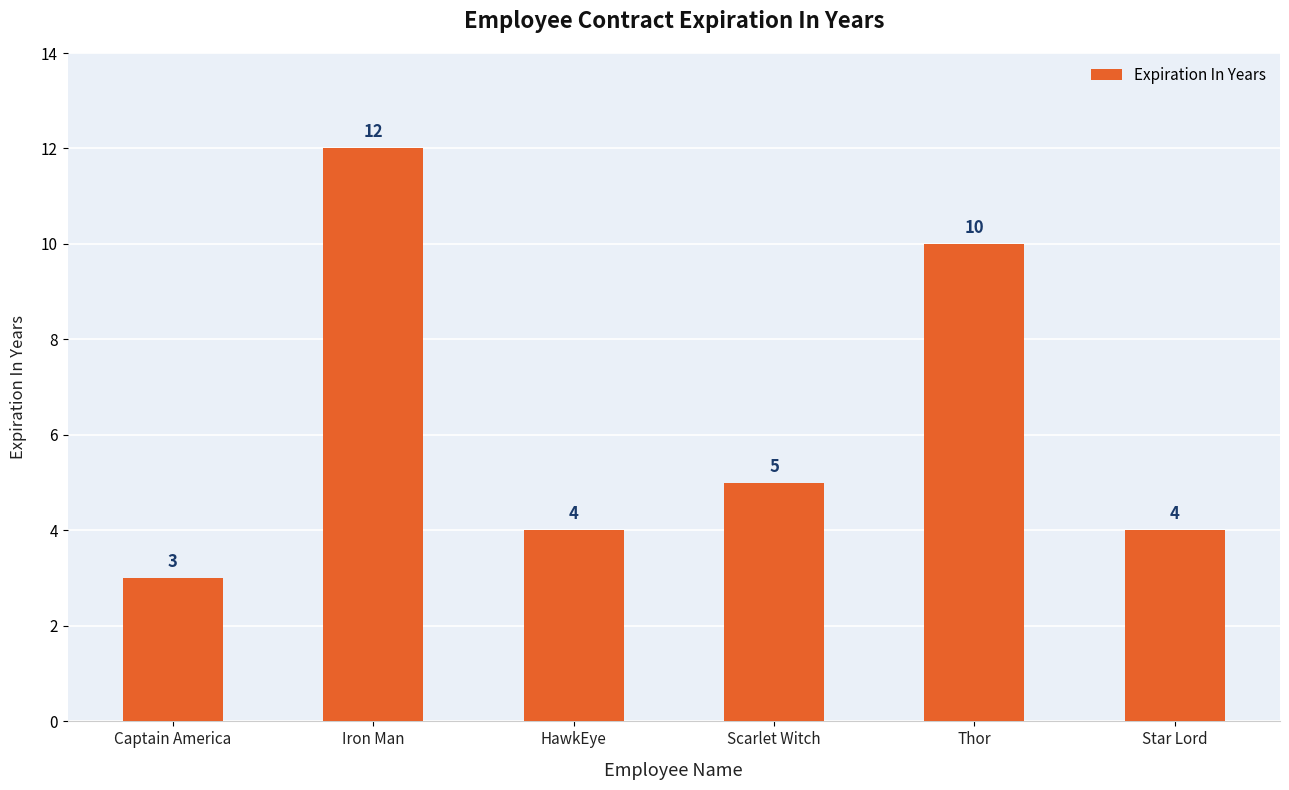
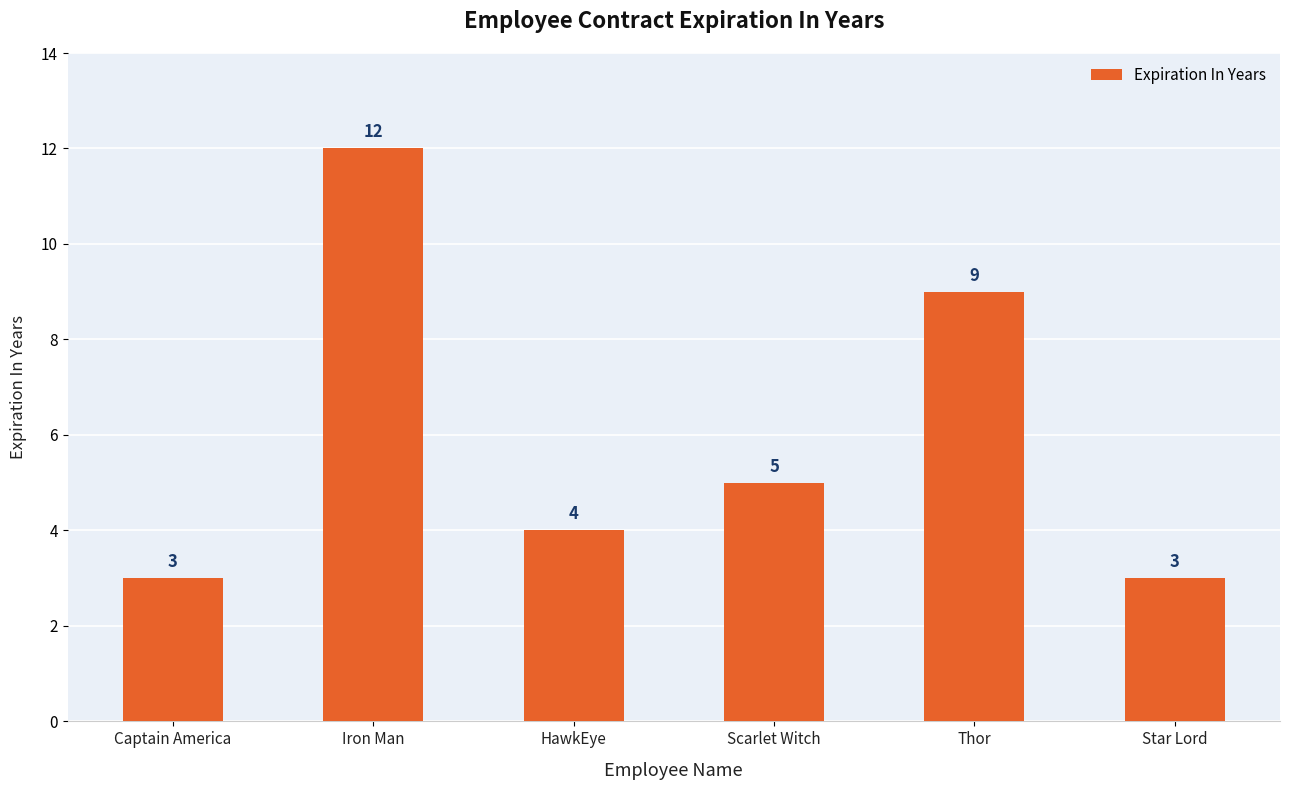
  {
    "Captain America": 3,
    "Iron Man": 12,
    "HawkEye": 4,
    "Scarlet Witch": 5,
-   "Thor": 10,
-   "Star Lord": 4
+   "Thor": 9,
+   "Star Lord": 3
  }
